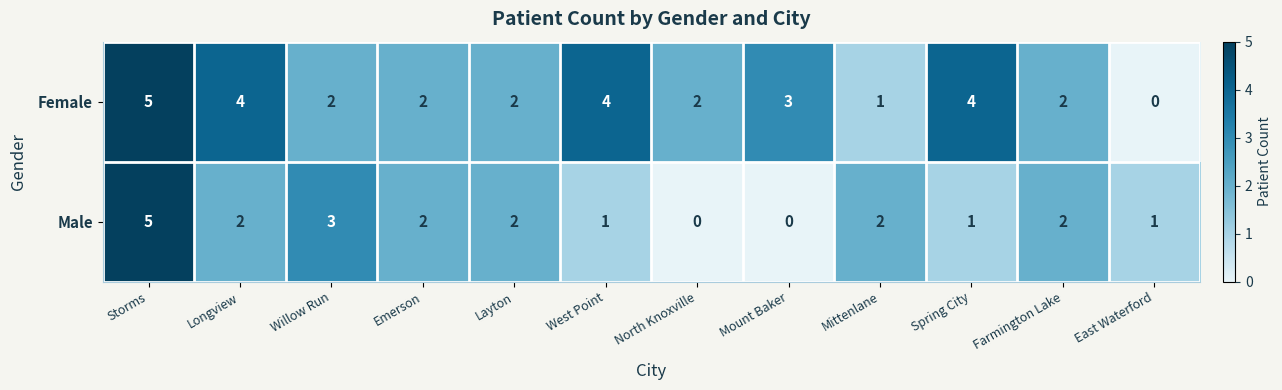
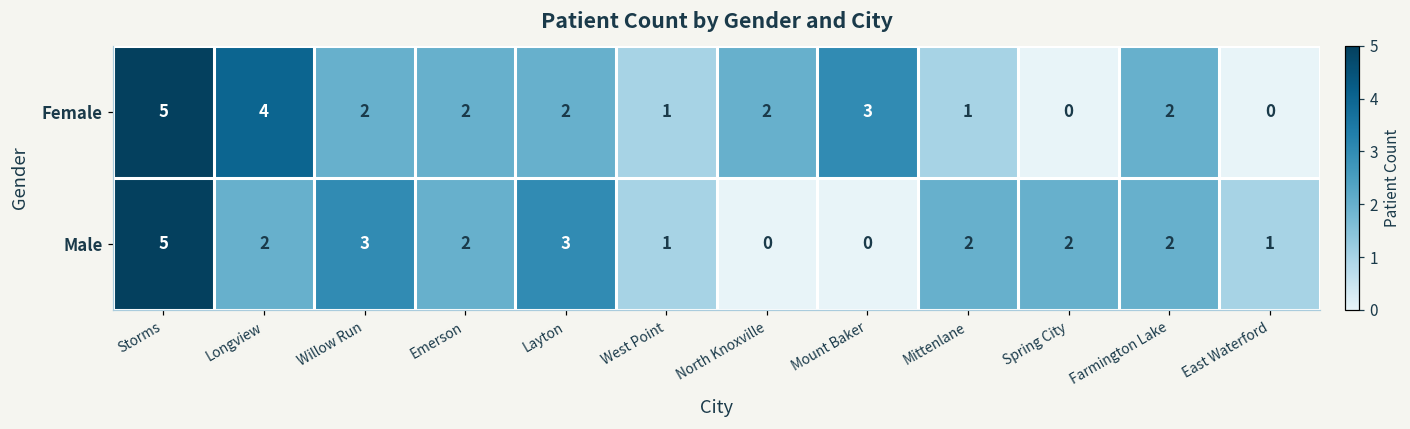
  {
    "Female": {
      "Storms": 5,
      "Longview": 4,
      "Willow Run": 2,
      "Emerson": 2,
      "Layton": 2,
-     "West Point": 4,
+     "West Point": 1,
      "North Knoxville": 2,
      "Mount Baker": 3,
      "Mittenlane": 1,
-     "Spring City": 4,
+     "Spring City": 0,
      "Farmington Lake": 2,
      "East Waterford": 0
    },
    "Male": {
      "Storms": 5,
      "Longview": 2,
      "Willow Run": 3,
      "Emerson": 2,
-     "Layton": 2,
+     "Layton": 3,
      "West Point": 1,
      "North Knoxville": 0,
      "Mount Baker": 0,
      "Mittenlane": 2,
-     "Spring City": 1,
+     "Spring City": 2,
      "Farmington Lake": 2,
      "East Waterford": 1
    }
  }
